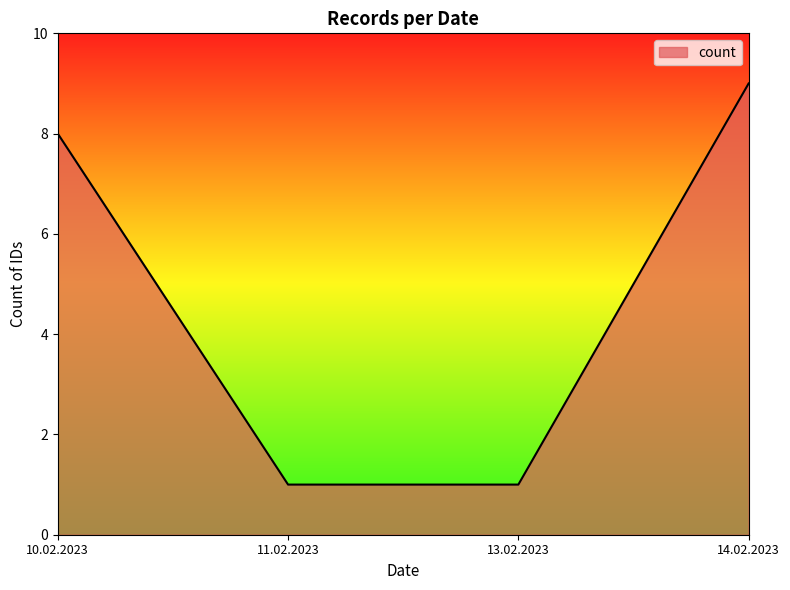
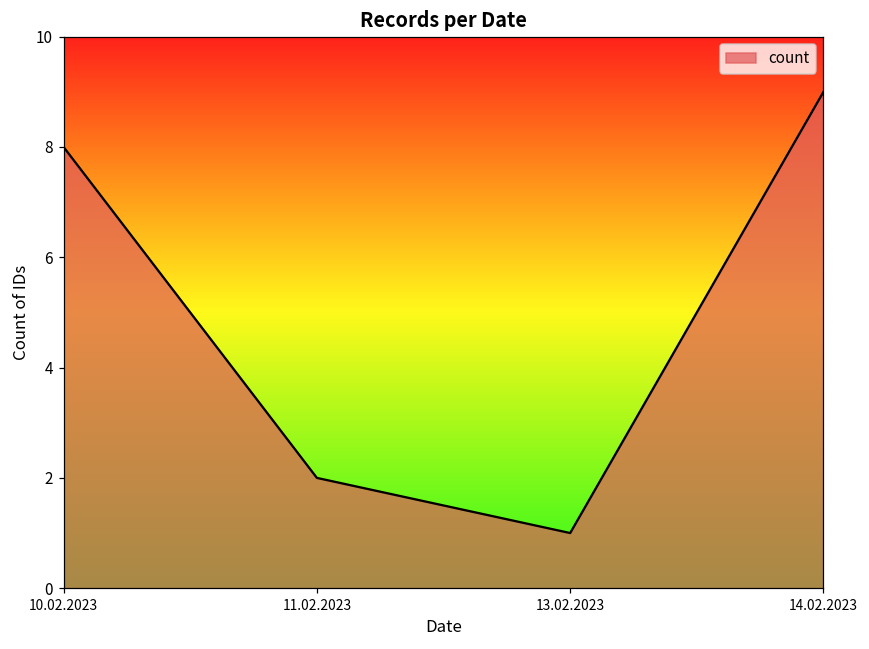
  {
    "10.02.2023": 8,
-   "11.02.2023": 1,
+   "11.02.2023": 2,
    "13.02.2023": 1,
    "14.02.2023": 9
  }
